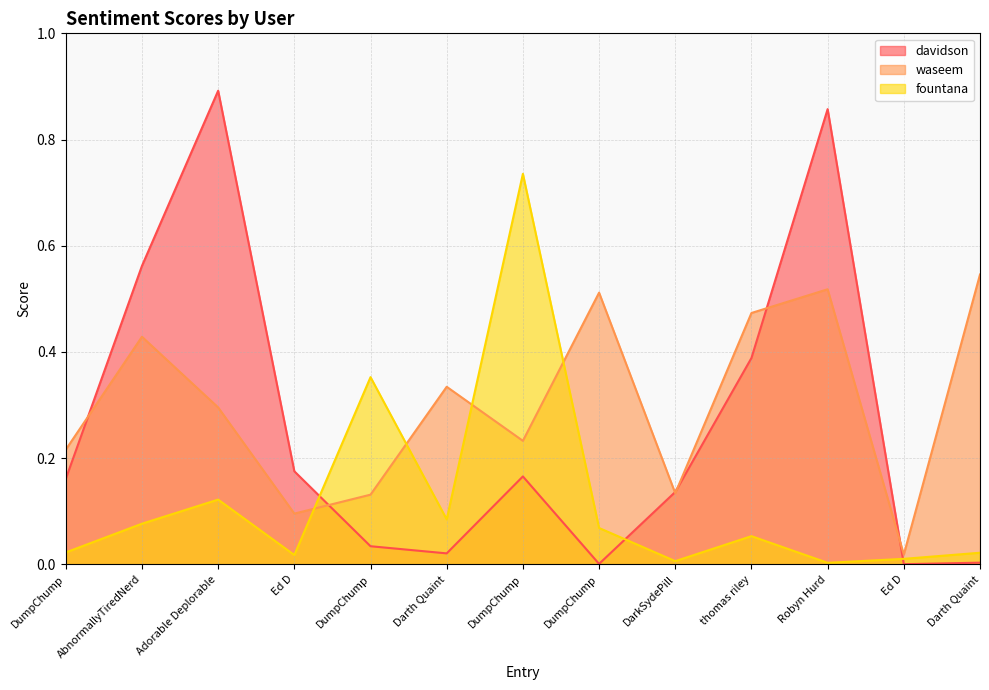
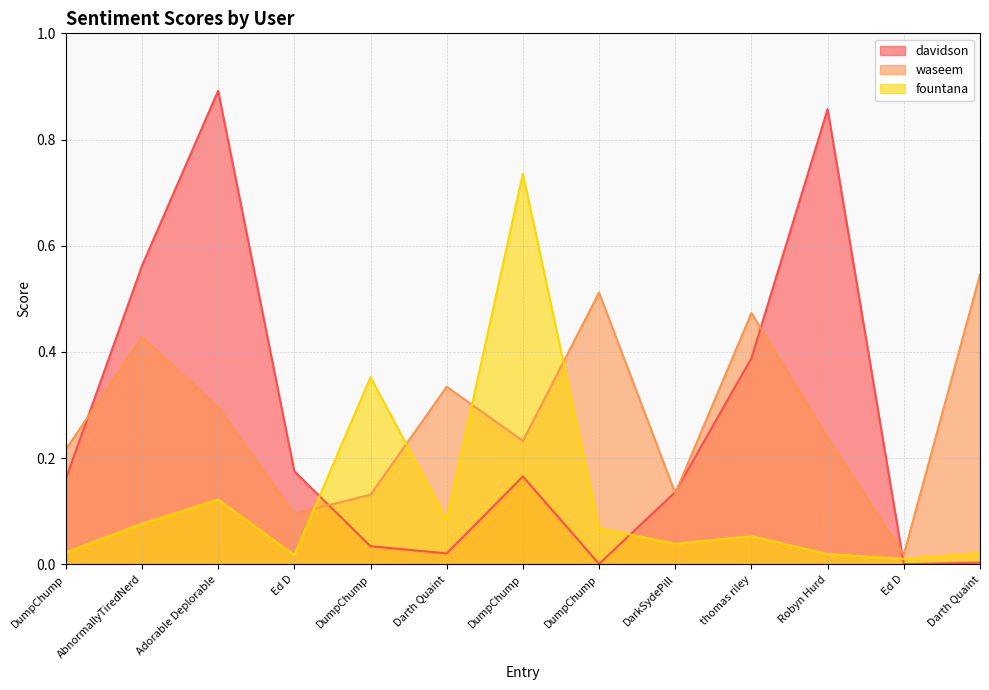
  {
    "davidson": {
      "AbnormallyTiredNerd": 0.56,
      "Adorable Deplorable": 0.89,
      "thomas riley": 0.39,
      "Robyn Hurd": 0.86
    },
    "waseem": {
      "AbnormallyTiredNerd": 0.43,
      "Adorable Deplorable": 0.30,
      "thomas riley": 0.47,
-     "Robyn Hurd": 0.52
+     "Robyn Hurd": 0.24
    },
    "fountana": {
      "AbnormallyTiredNerd": 0.08,
      "Adorable Deplorable": 0.12,
-     "DarkSydePill": 0.01,
+     "DarkSydePill": 0.04,
      "thomas riley": 0.05,
-     "Robyn Hurd": 0.00
+     "Robyn Hurd": 0.02
    }
  }
